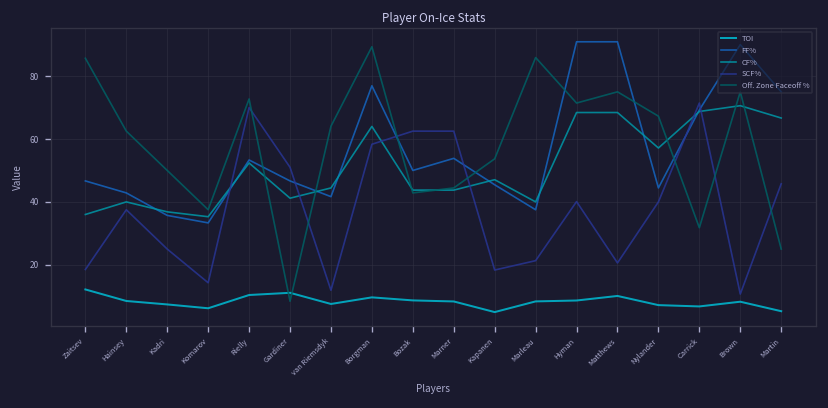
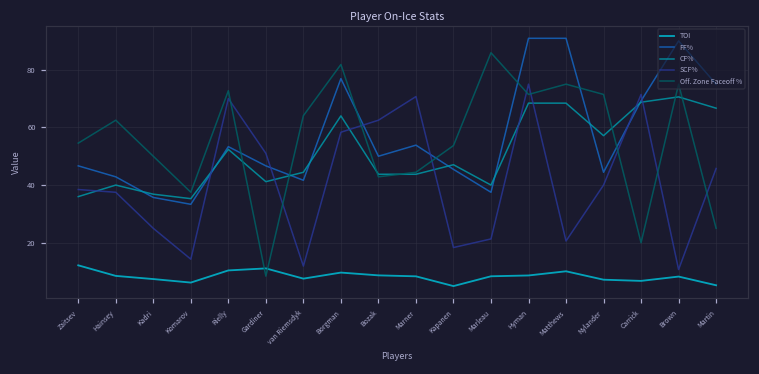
  {
    "SCF%": {
-     "Zaitsev": 19,
+     "Zaitsev": 38,
      "Hainsey": 38,
      "Kadri": 25,
      "Komarov": 14,
      "Rielly": 70,
      "Gardiner": 51,
      "van Riemsdyk": 12,
      "Borgman": 58,
      "Bozak": 63,
-     "Marner": 63,
+     "Marner": 71,
      "Kapanen": 18,
      "Marleau": 21,
-     "Hyman": 40,
+     "Hyman": 75,
      "Matthews": 21,
      "Nylander": 40,
      "Carrick": 71,
      "Brown": 11,
      "Martin": 46
    },
    "Off. Zone Faceoff %": {
-     "Zaitsev": 86,
+     "Zaitsev": 55,
      "Hainsey": 63,
      "Kadri": 50,
      "Komarov": 38,
      "Rielly": 73,
      "Gardiner": 8,
      "van Riemsdyk": 64,
-     "Borgman": 89,
+     "Borgman": 82,
      "Kapanen": 54,
      "Marleau": 86,
      "Hyman": 71,
      "Matthews": 75,
-     "Nylander": 67,
-     "Carrick": 32,
+     "Nylander": 71,
+     "Carrick": 20,
      "Martin": 25
    }
  }
